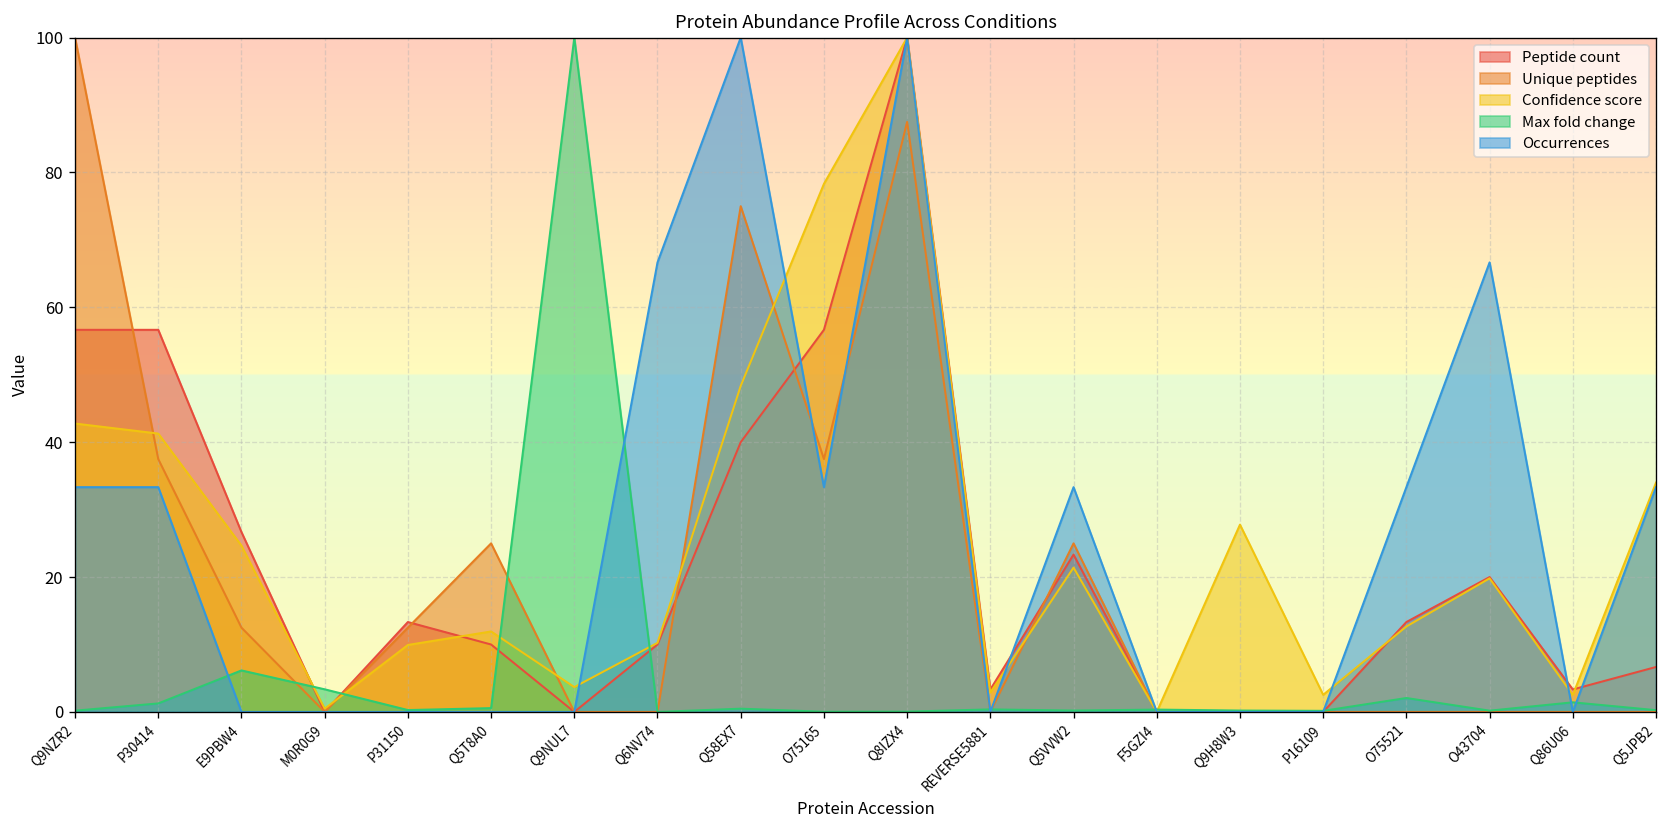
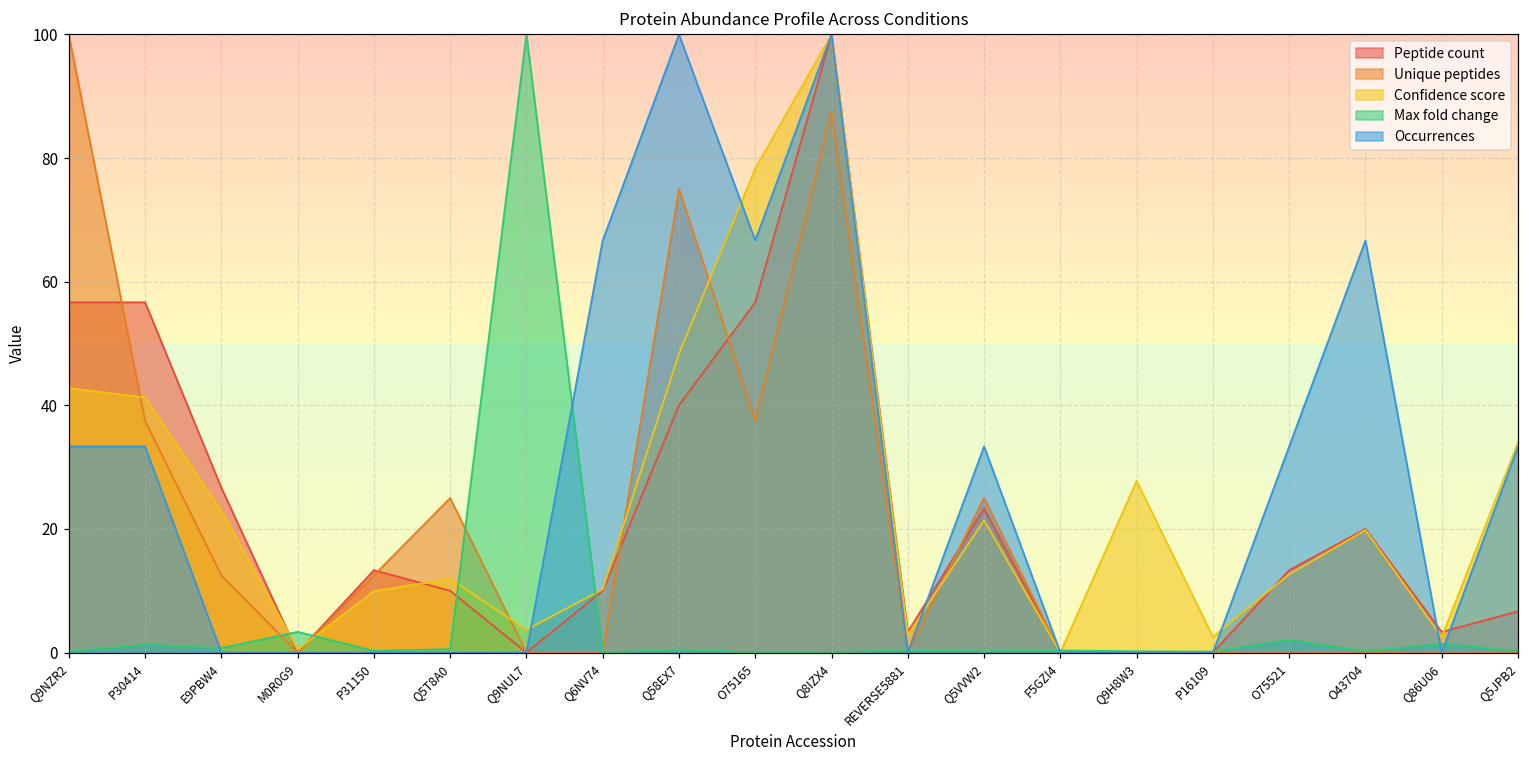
  {
    "Confidence score": {
      "Q9NZR2": 43,
      "P30414": 41,
-     "E9PBW4": 25,
+     "E9PBW4": 23,
      "M0R0G9": 0,
      "P31150": 10,
      "Q5T8A0": 12,
      "Q9NUL7": 4,
      "Q58EX7": 48,
      "O75165": 78,
      "REVERSE5881": 3,
      "Q5VVW2": 21,
      "Q9H8W3": 28,
      "P16109": 3,
      "O75521": 13,
      "Q86U06": 3,
      "Q5JPB2": 34
    },
    "Max fold change": {
      "Q9NZR2": 0,
      "P30414": 1,
-     "E9PBW4": 6,
+     "E9PBW4": 1,
      "M0R0G9": 3,
      "Q5T8A0": 1,
      "Q9NUL7": 100,
      "Q58EX7": 0,
      "O75165": 0,
      "Q8IZX4": 0,
      "Q5VVW2": 0,
      "O75521": 2,
      "Q86U06": 1
    },
    "Occurrences": {
      "Q9NZR2": 33,
      "P30414": 33,
      "E9PBW4": 0,
      "Q5T8A0": 0,
      "Q6NV74": 67,
      "Q58EX7": 100,
-     "O75165": 33,
+     "O75165": 67,
      "Q5VVW2": 33,
      "O75521": 33,
      "O43704": 67,
      "Q5JPB2": 33
    }
  }
